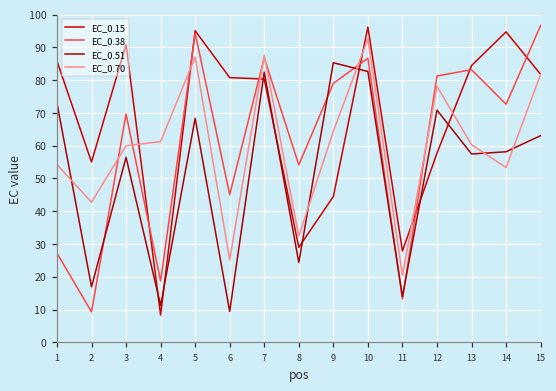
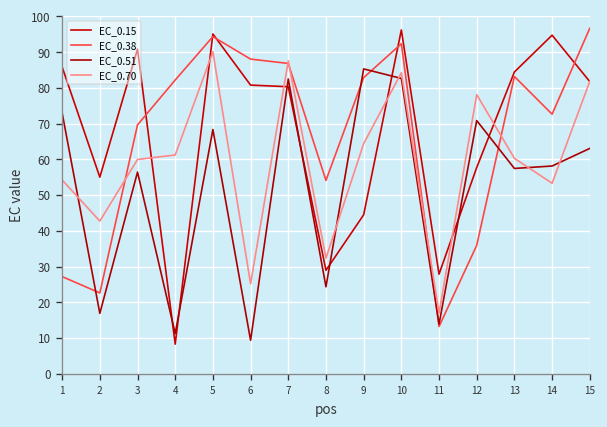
  {
    "EC_0.38": {
      "1": 27,
-     "2": 9,
+     "2": 23,
      "3": 70,
-     "4": 19,
-     "6": 45,
+     "4": 82,
+     "6": 88,
      "8": 54,
-     "9": 79,
-     "10": 87,
-     "12": 81,
+     "9": 83,
+     "10": 92,
+     "12": 36,
      "13": 83,
      "14": 73,
      "15": 97
    },
    "EC_0.70": {
      "1": 54,
      "2": 43,
      "3": 60,
      "4": 61,
-     "5": 87,
+     "5": 90,
      "6": 25,
      "8": 32,
      "9": 64,
-     "10": 93,
-     "11": 20,
+     "10": 84,
+     "11": 17,
      "12": 78,
      "13": 60,
      "14": 53
    }
  }
